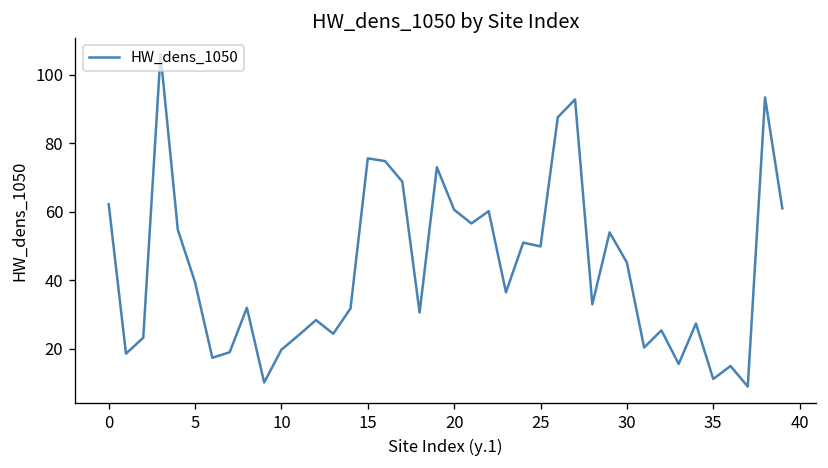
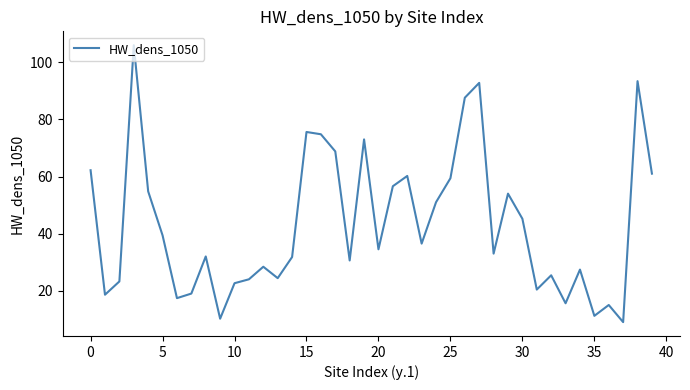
  {
    "0": 62,
    "5": 39,
-   "10": 20,
+   "10": 23,
    "15": 76,
-   "20": 61,
-   "25": 50,
+   "20": 35,
+   "25": 59,
    "30": 45,
    "35": 11
  }
